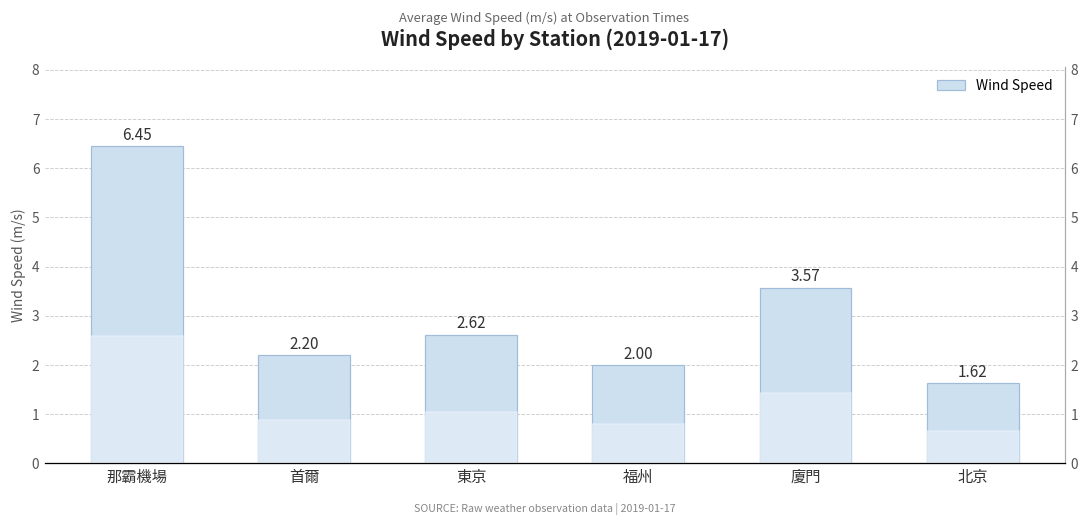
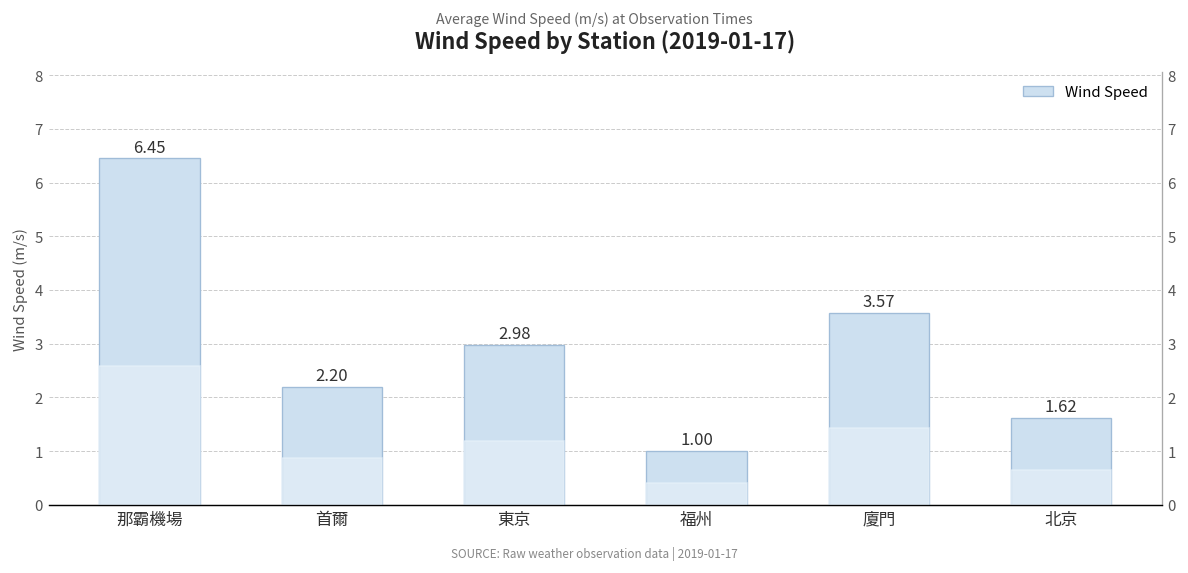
  {
    "那霸機場": 6.45,
    "首爾": 2.20,
-   "東京": 2.62,
-   "福州": 2.00,
+   "東京": 2.98,
+   "福州": 1.00,
    "廈門": 3.57,
    "北京": 1.62
  }
